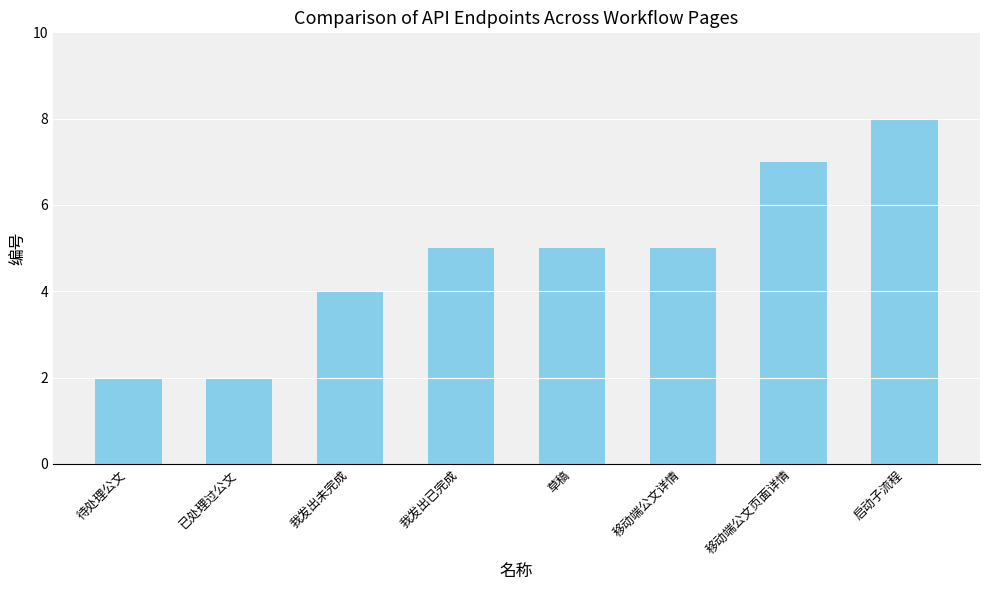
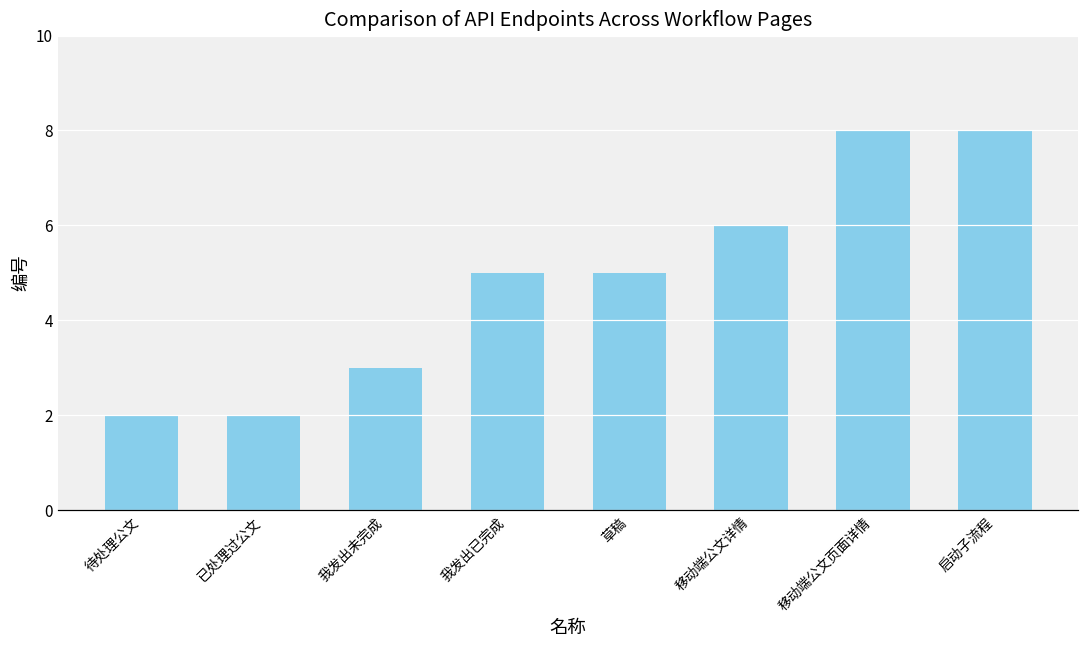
  {
    "待处理公文": 2,
    "已处理过公文": 2,
-   "我发出未完成": 4,
+   "我发出未完成": 3,
    "我发出已完成": 5,
    "草稿": 5,
-   "移动端公文详情": 5,
-   "移动端公文页面详情": 7,
+   "移动端公文详情": 6,
+   "移动端公文页面详情": 8,
    "启动子流程": 8
  }
